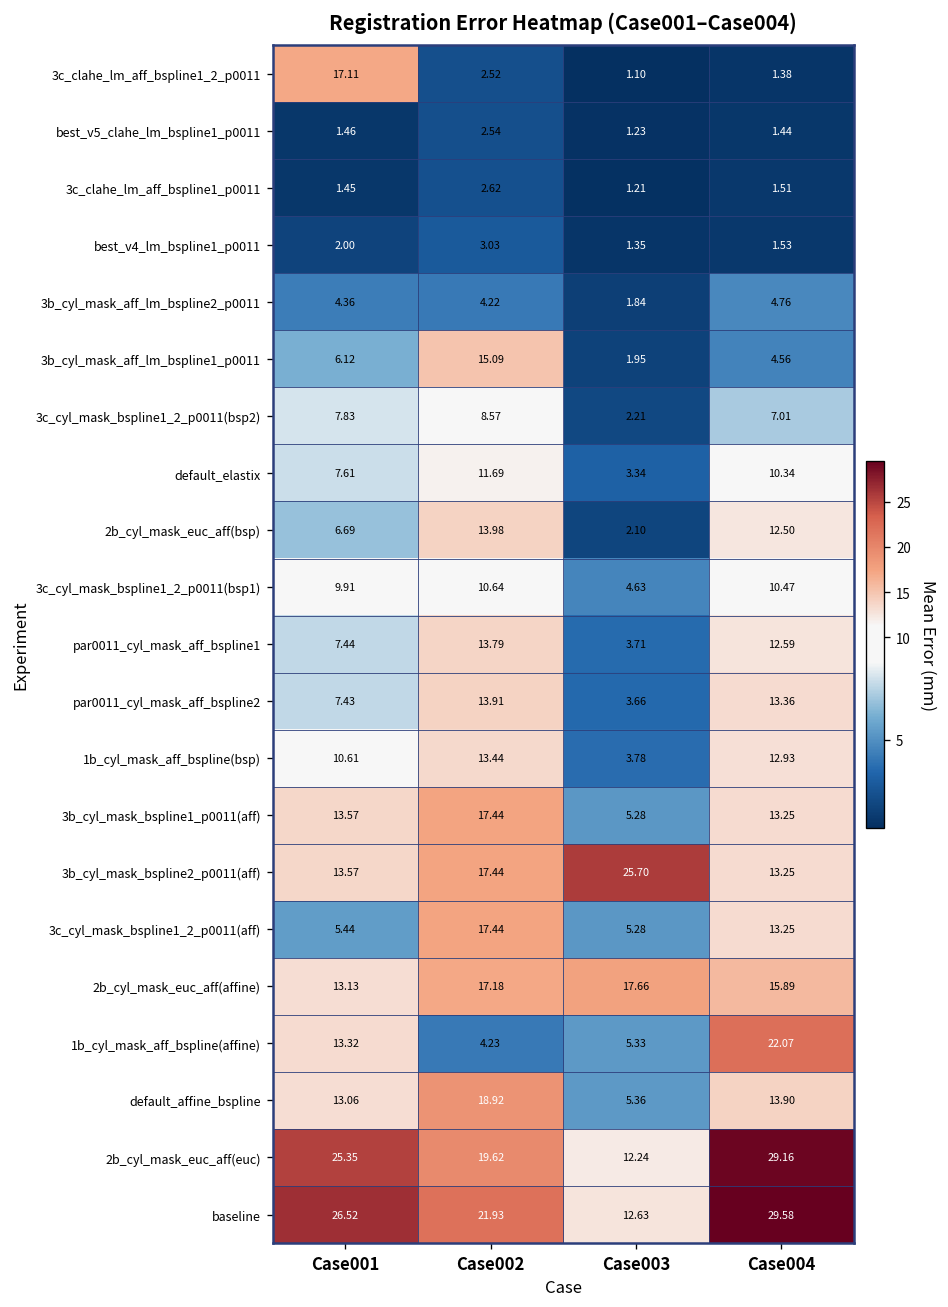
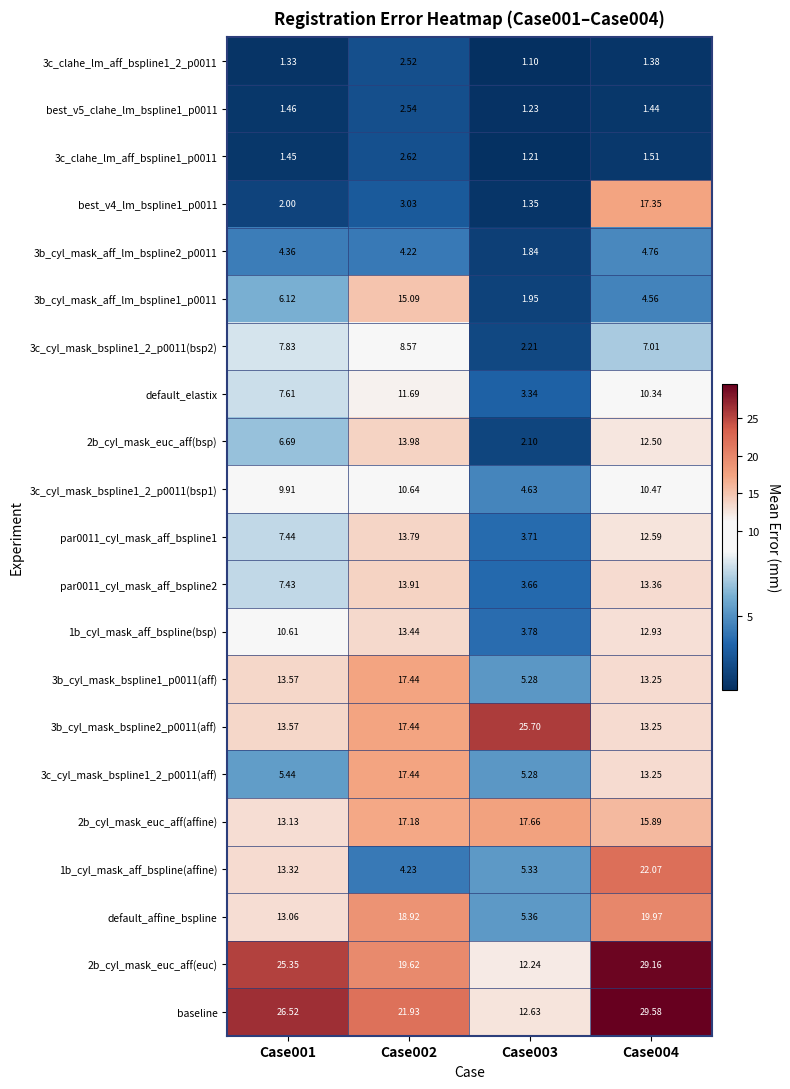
  {
    "3c_clahe_lm_aff_bspline1_2_p0011": {
-     "Case001": 17.11,
+     "Case001": 1.33,
      "Case002": 2.52,
      "Case003": 1.10,
      "Case004": 1.38
    },
    "best_v5_clahe_lm_bspline1_p0011": {
      "Case001": 1.46,
      "Case002": 2.54,
      "Case003": 1.23,
      "Case004": 1.44
    },
    "3c_clahe_lm_aff_bspline1_p0011": {
      "Case001": 1.45,
      "Case002": 2.62,
      "Case003": 1.21,
      "Case004": 1.51
    },
    "best_v4_lm_bspline1_p0011": {
      "Case001": 2.00,
      "Case002": 3.03,
      "Case003": 1.35,
-     "Case004": 1.53
+     "Case004": 17.35
    },
    "3b_cyl_mask_aff_lm_bspline2_p0011": {
      "Case001": 4.36,
      "Case002": 4.22,
      "Case003": 1.84,
      "Case004": 4.76
    },
    "3b_cyl_mask_aff_lm_bspline1_p0011": {
      "Case001": 6.12,
      "Case002": 15.09,
      "Case003": 1.95,
      "Case004": 4.56
    },
    "3c_cyl_mask_bspline1_2_p0011(bsp2)": {
      "Case001": 7.83,
      "Case002": 8.57,
      "Case003": 2.21,
      "Case004": 7.01
    },
    "default_elastix": {
      "Case001": 7.61,
      "Case002": 11.69,
      "Case003": 3.34,
      "Case004": 10.34
    },
    "2b_cyl_mask_euc_aff(bsp)": {
      "Case001": 6.69,
      "Case002": 13.98,
      "Case003": 2.10,
      "Case004": 12.50
    },
    "3c_cyl_mask_bspline1_2_p0011(bsp1)": {
      "Case001": 9.91,
      "Case002": 10.64,
      "Case003": 4.63,
      "Case004": 10.47
    },
    "par0011_cyl_mask_aff_bspline1": {
      "Case001": 7.44,
      "Case002": 13.79,
      "Case003": 3.71,
      "Case004": 12.59
    },
    "par0011_cyl_mask_aff_bspline2": {
      "Case001": 7.43,
      "Case002": 13.91,
      "Case003": 3.66,
      "Case004": 13.36
    },
    "1b_cyl_mask_aff_bspline(bsp)": {
      "Case001": 10.61,
      "Case002": 13.44,
      "Case003": 3.78,
      "Case004": 12.93
    },
    "3b_cyl_mask_bspline1_p0011(aff)": {
      "Case001": 13.57,
      "Case002": 17.44,
      "Case003": 5.28,
      "Case004": 13.25
    },
    "3b_cyl_mask_bspline2_p0011(aff)": {
      "Case001": 13.57,
      "Case002": 17.44,
      "Case003": 25.70,
      "Case004": 13.25
    },
    "3c_cyl_mask_bspline1_2_p0011(aff)": {
      "Case001": 5.44,
      "Case002": 17.44,
      "Case003": 5.28,
      "Case004": 13.25
    },
    "2b_cyl_mask_euc_aff(affine)": {
      "Case001": 13.13,
      "Case002": 17.18,
      "Case003": 17.66,
      "Case004": 15.89
    },
    "1b_cyl_mask_aff_bspline(affine)": {
      "Case001": 13.32,
      "Case002": 4.23,
      "Case003": 5.33,
      "Case004": 22.07
    },
    "default_affine_bspline": {
      "Case001": 13.06,
      "Case002": 18.92,
      "Case003": 5.36,
-     "Case004": 13.90
+     "Case004": 19.97
    },
    "2b_cyl_mask_euc_aff(euc)": {
      "Case001": 25.35,
      "Case002": 19.62,
      "Case003": 12.24,
      "Case004": 29.16
    },
    "baseline": {
      "Case001": 26.52,
      "Case002": 21.93,
      "Case003": 12.63,
      "Case004": 29.58
    }
  }
